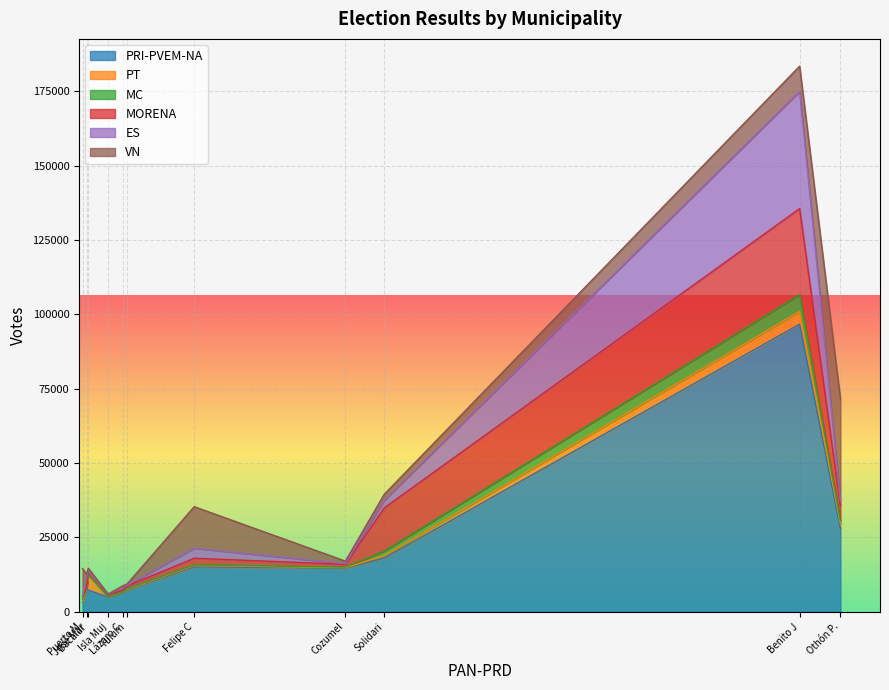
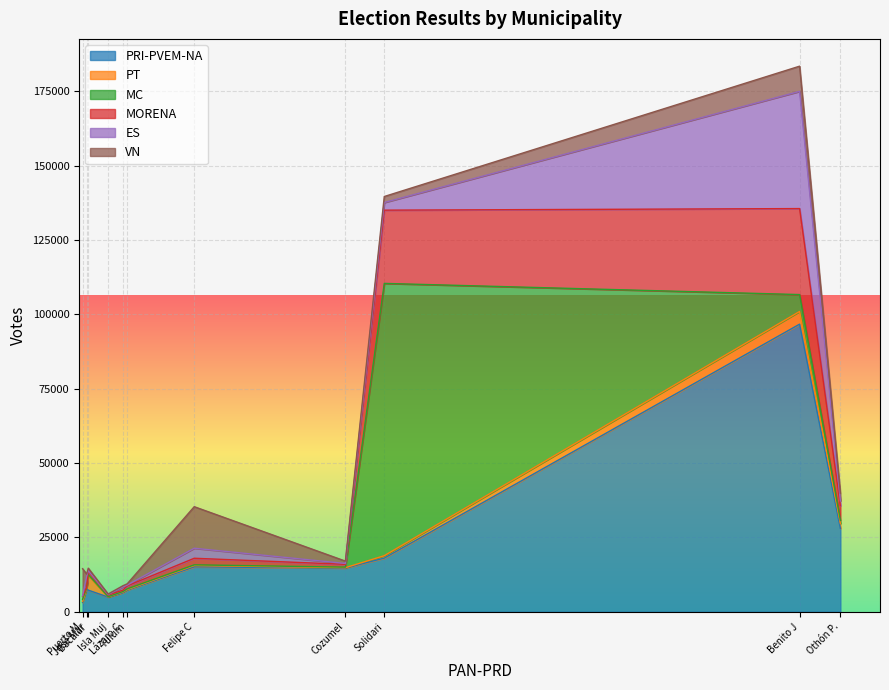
  {
    "PRI-PVEM-NA": {
      "Benito J": 97000,
      "Othón P.": 28000
    },
    "PT": {
      "Benito J": 4000,
      "Othón P.": 2000
    },
    "MC": {
-     "Solidari": 2000,
+     "Solidari": 92000,
      "Benito J": 6000,
      "Othón P.": 1000
    },
    "MORENA": {
      "Felipe C": 2000,
-     "Solidari": 15000,
+     "Solidari": 25000,
      "Benito J": 29000,
      "Othón P.": 5000
    },
    "ES": {
      "Felipe C": 3000,
      "Solidari": 3000,
      "Benito J": 39000,
      "Othón P.": 2000
    },
    "VN": {
      "Puerto M": 9000,
      "Felipe C": 14000,
      "Solidari": 2000,
      "Benito J": 8000,
-     "Othón P.": 34000
+     "Othón P.": 3000
    }
  }
